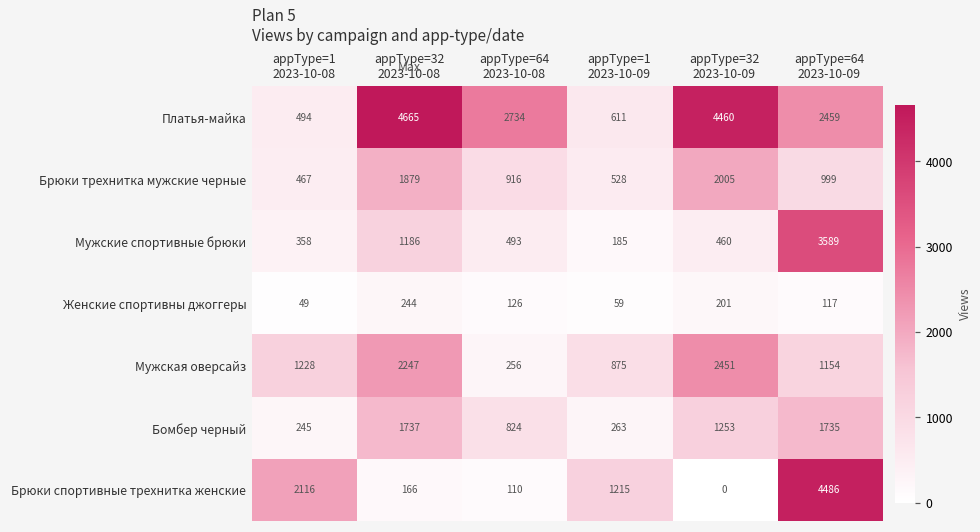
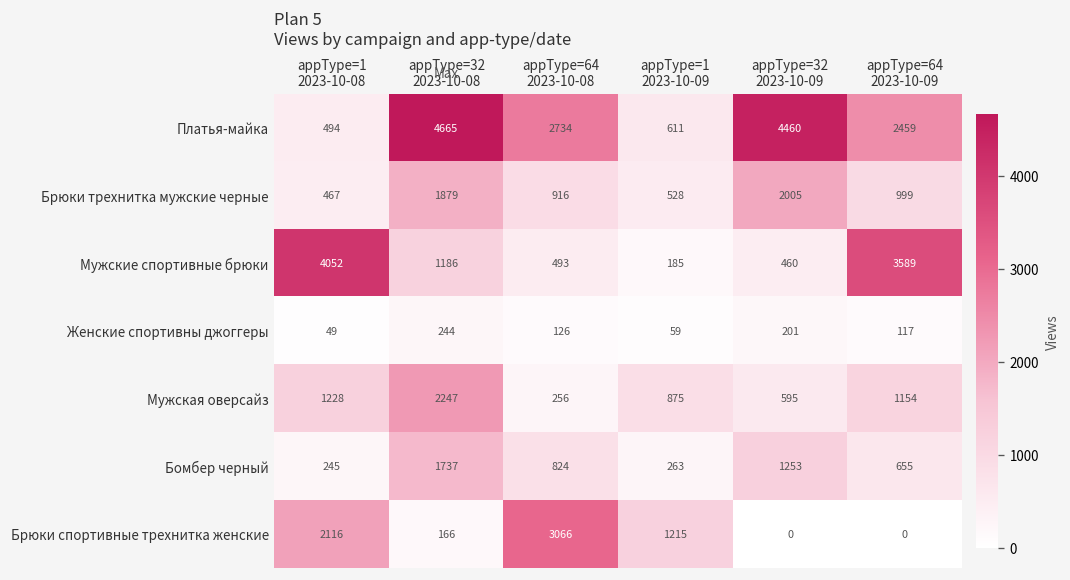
  {
    "Платья-майка": {
      "appType=1 2023-10-08": 494,
      "appType=32 2023-10-08": 4665,
      "appType=64 2023-10-08": 2734,
      "appType=1 2023-10-09": 611,
      "appType=32 2023-10-09": 4460,
      "appType=64 2023-10-09": 2459
    },
    "Брюки трехнитка мужские черные": {
      "appType=1 2023-10-08": 467,
      "appType=32 2023-10-08": 1879,
      "appType=64 2023-10-08": 916,
      "appType=1 2023-10-09": 528,
      "appType=32 2023-10-09": 2005,
      "appType=64 2023-10-09": 999
    },
    "Мужские спортивные брюки": {
-     "appType=1 2023-10-08": 358,
+     "appType=1 2023-10-08": 4052,
      "appType=32 2023-10-08": 1186,
      "appType=64 2023-10-08": 493,
      "appType=1 2023-10-09": 185,
      "appType=32 2023-10-09": 460,
      "appType=64 2023-10-09": 3589
    },
    "Женские спортивны джоггеры": {
      "appType=1 2023-10-08": 49,
      "appType=32 2023-10-08": 244,
      "appType=64 2023-10-08": 126,
      "appType=1 2023-10-09": 59,
      "appType=32 2023-10-09": 201,
      "appType=64 2023-10-09": 117
    },
    "Мужская оверсайз": {
      "appType=1 2023-10-08": 1228,
      "appType=32 2023-10-08": 2247,
      "appType=64 2023-10-08": 256,
      "appType=1 2023-10-09": 875,
-     "appType=32 2023-10-09": 2451,
+     "appType=32 2023-10-09": 595,
      "appType=64 2023-10-09": 1154
    },
    "Бомбер черный": {
      "appType=1 2023-10-08": 245,
      "appType=32 2023-10-08": 1737,
      "appType=64 2023-10-08": 824,
      "appType=1 2023-10-09": 263,
      "appType=32 2023-10-09": 1253,
-     "appType=64 2023-10-09": 1735
+     "appType=64 2023-10-09": 655
    },
    "Брюки спортивные трехнитка женские": {
      "appType=1 2023-10-08": 2116,
      "appType=32 2023-10-08": 166,
-     "appType=64 2023-10-08": 110,
+     "appType=64 2023-10-08": 3066,
      "appType=1 2023-10-09": 1215,
      "appType=32 2023-10-09": 0,
-     "appType=64 2023-10-09": 4486
+     "appType=64 2023-10-09": 0
    }
  }
